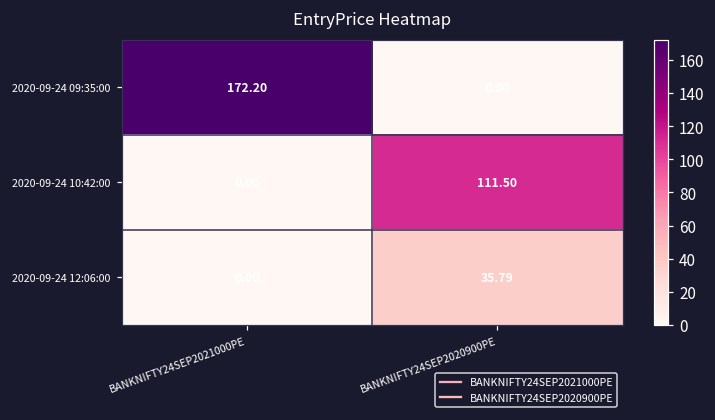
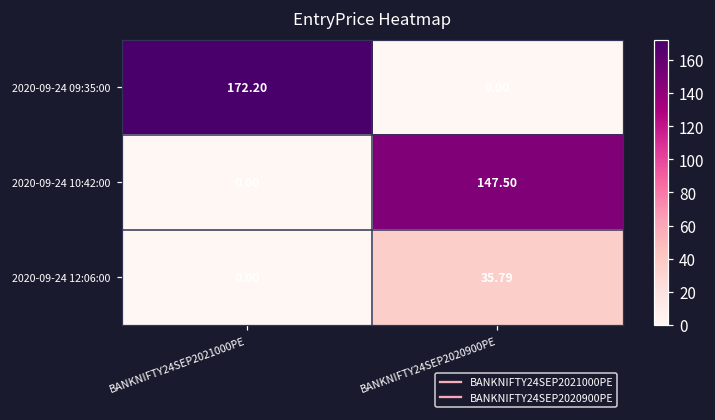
  {
    "2020-09-24 09:35:00": {
      "BANKNIFTY24SEP2021000PE": 172.20
    },
    "2020-09-24 10:42:00": {
-     "BANKNIFTY24SEP2020900PE": 111.50
+     "BANKNIFTY24SEP2020900PE": 147.50
    },
    "2020-09-24 12:06:00": {
      "BANKNIFTY24SEP2020900PE": 35.79
    }
  }
